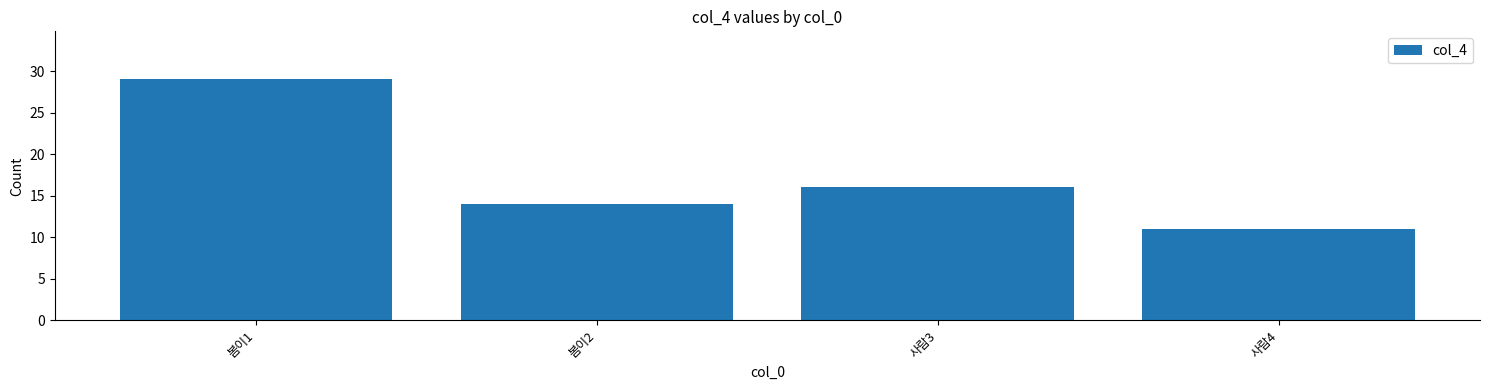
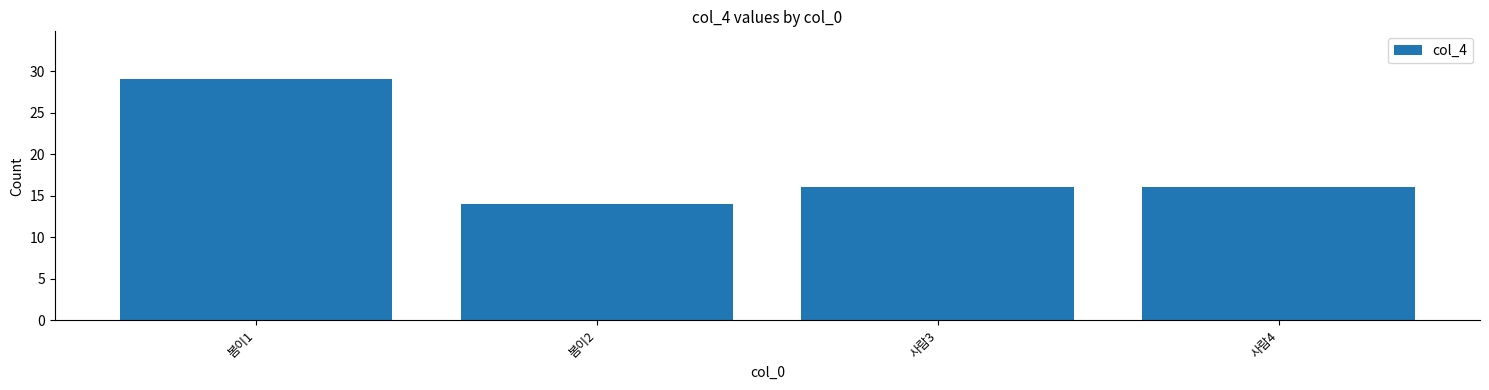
  {
    "봄이1": 29,
    "봄이2": 14,
    "사람3": 16,
-   "사람4": 11
+   "사람4": 16
  }
